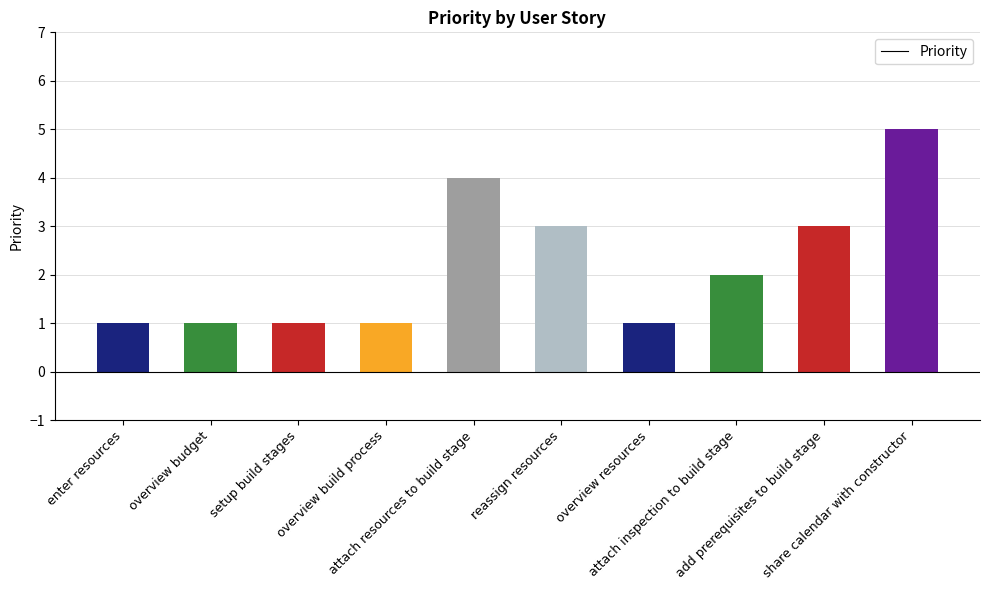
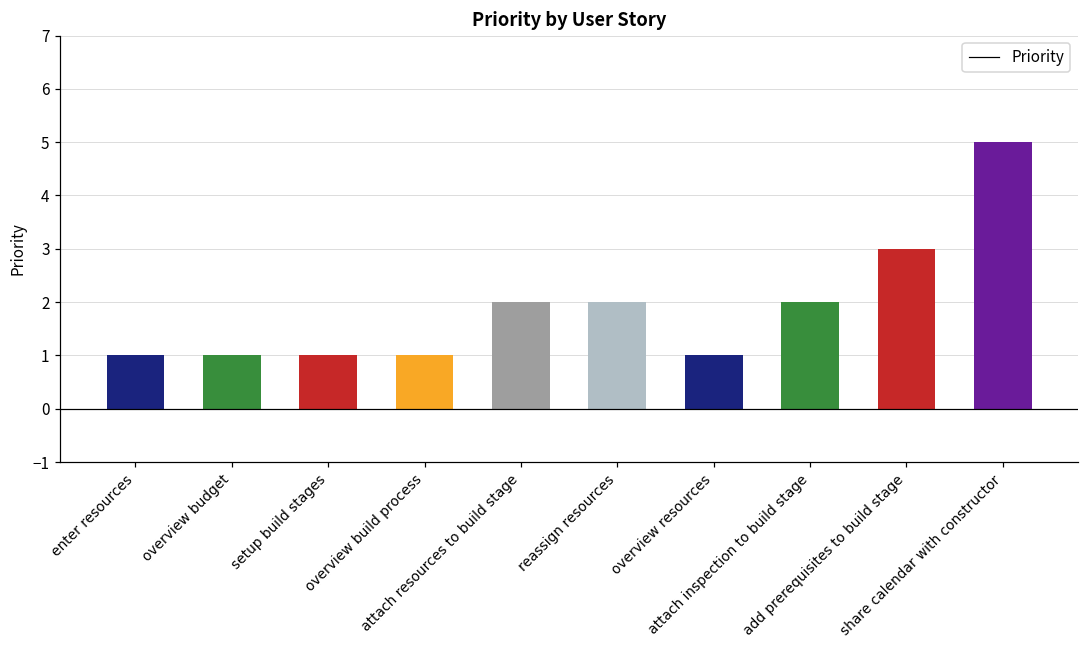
  {
    "enter resources": 1,
    "overview budget": 1,
    "setup build stages": 1,
    "overview build process": 1,
-   "attach resources to build stage": 4,
-   "reassign resources": 3,
+   "attach resources to build stage": 2,
+   "reassign resources": 2,
    "overview resources": 1,
    "attach inspection to build stage": 2,
    "add prerequisites to build stage": 3,
    "share calendar with constructor": 5
  }
